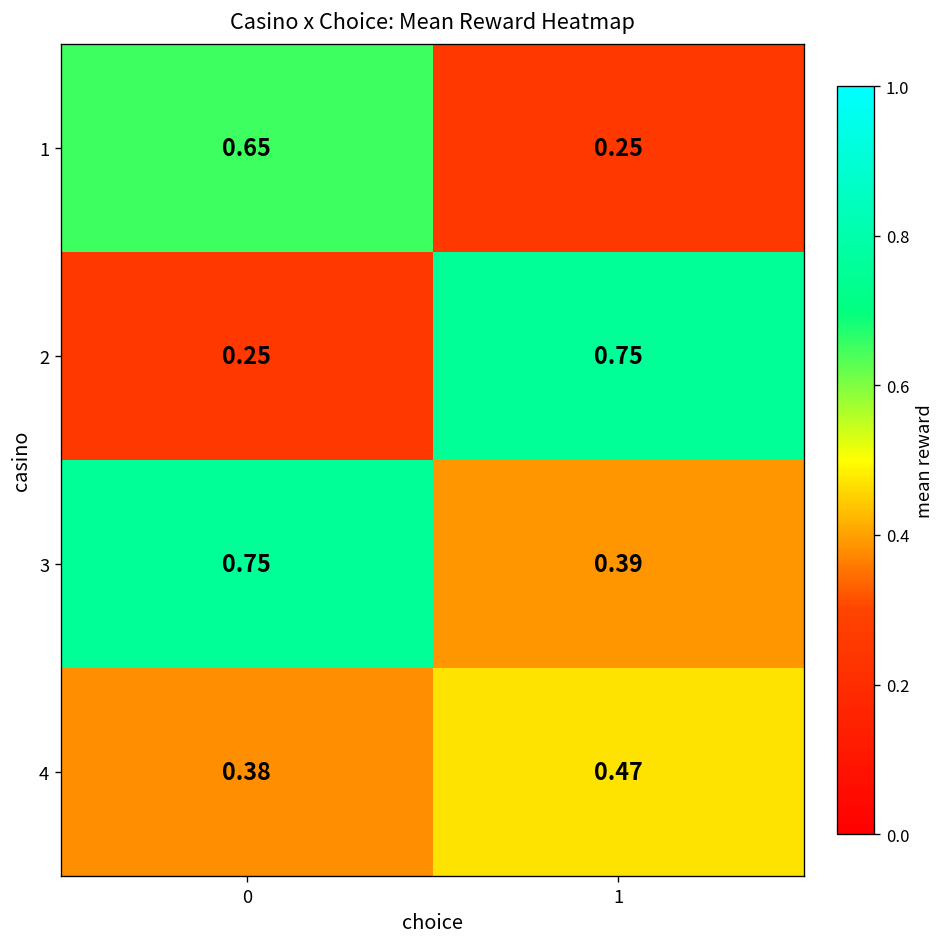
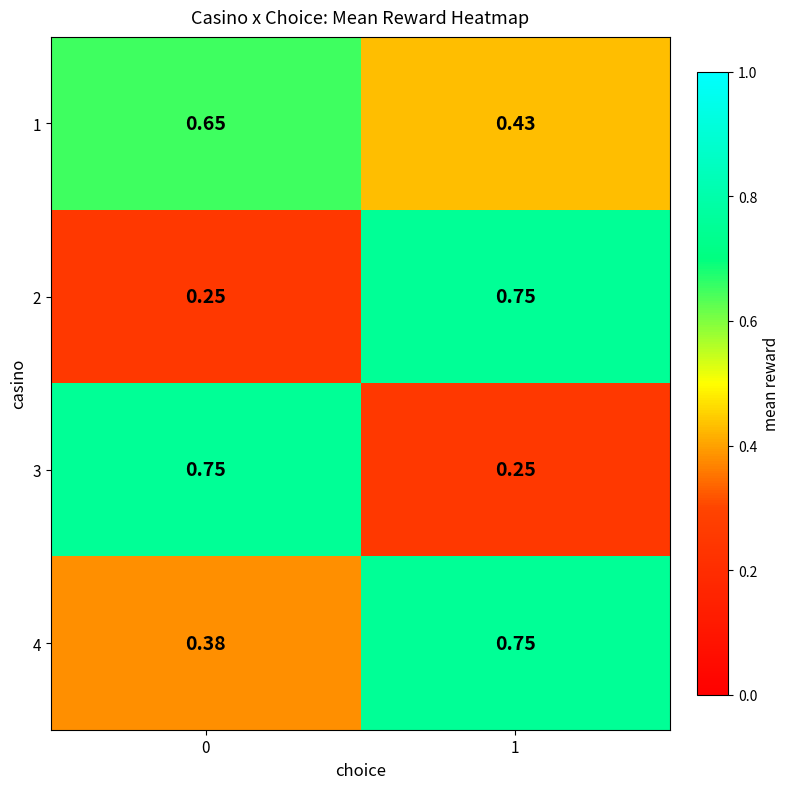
  {
    "1": {
      "0": 0.65,
-     "1": 0.25
+     "1": 0.43
    },
    "2": {
      "0": 0.25,
      "1": 0.75
    },
    "3": {
      "0": 0.75,
-     "1": 0.39
+     "1": 0.25
    },
    "4": {
      "0": 0.38,
-     "1": 0.47
+     "1": 0.75
    }
  }
